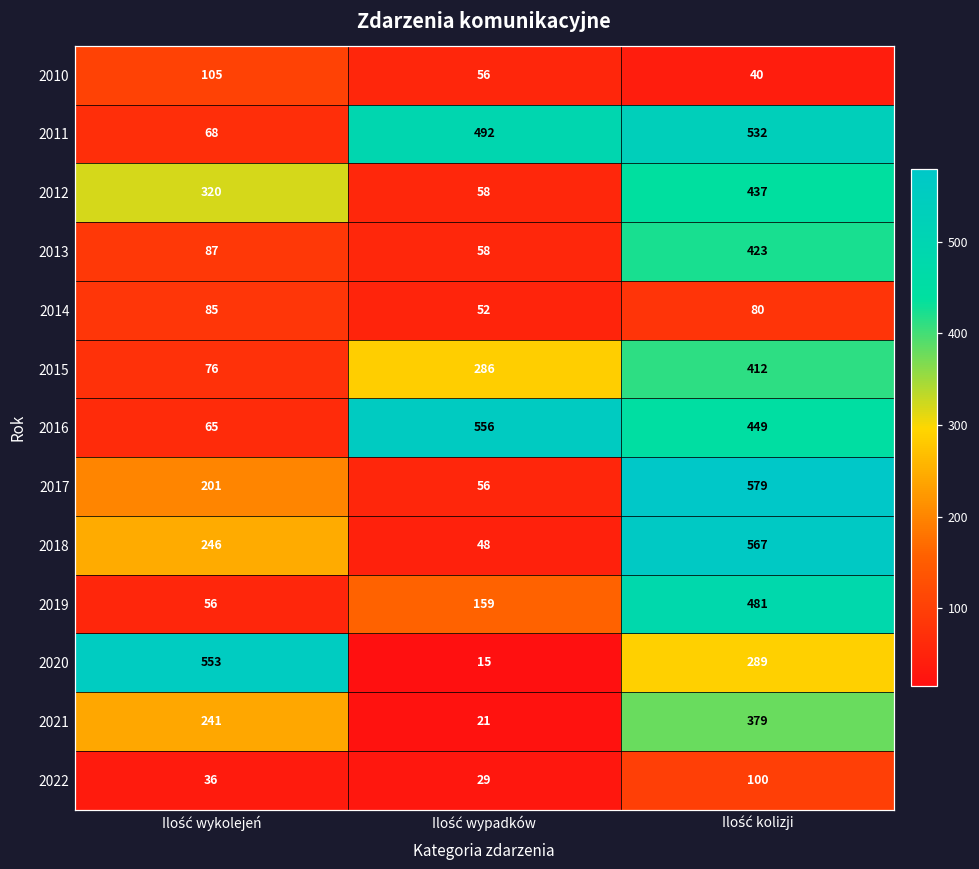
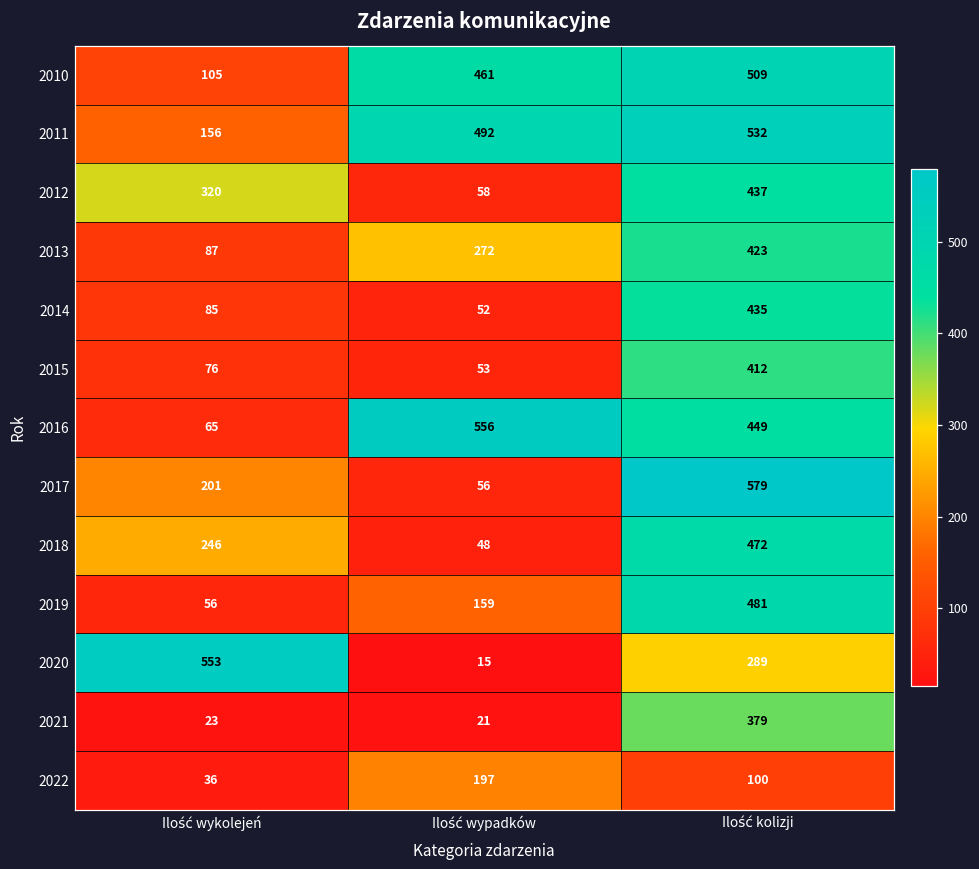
  {
    "2010": {
      "Ilość wykolejeń": 105,
-     "Ilość wypadków": 56,
-     "Ilość kolizji": 40
+     "Ilość wypadków": 461,
+     "Ilość kolizji": 509
    },
    "2011": {
-     "Ilość wykolejeń": 68,
+     "Ilość wykolejeń": 156,
      "Ilość wypadków": 492,
      "Ilość kolizji": 532
    },
    "2012": {
      "Ilość wykolejeń": 320,
      "Ilość wypadków": 58,
      "Ilość kolizji": 437
    },
    "2013": {
      "Ilość wykolejeń": 87,
-     "Ilość wypadków": 58,
+     "Ilość wypadków": 272,
      "Ilość kolizji": 423
    },
    "2014": {
      "Ilość wykolejeń": 85,
      "Ilość wypadków": 52,
-     "Ilość kolizji": 80
+     "Ilość kolizji": 435
    },
    "2015": {
      "Ilość wykolejeń": 76,
-     "Ilość wypadków": 286,
+     "Ilość wypadków": 53,
      "Ilość kolizji": 412
    },
    "2016": {
      "Ilość wykolejeń": 65,
      "Ilość wypadków": 556,
      "Ilość kolizji": 449
    },
    "2017": {
      "Ilość wykolejeń": 201,
      "Ilość wypadków": 56,
      "Ilość kolizji": 579
    },
    "2018": {
      "Ilość wykolejeń": 246,
      "Ilość wypadków": 48,
-     "Ilość kolizji": 567
+     "Ilość kolizji": 472
    },
    "2019": {
      "Ilość wykolejeń": 56,
      "Ilość wypadków": 159,
      "Ilość kolizji": 481
    },
    "2020": {
      "Ilość wykolejeń": 553,
      "Ilość wypadków": 15,
      "Ilość kolizji": 289
    },
    "2021": {
-     "Ilość wykolejeń": 241,
+     "Ilość wykolejeń": 23,
      "Ilość wypadków": 21,
      "Ilość kolizji": 379
    },
    "2022": {
      "Ilość wykolejeń": 36,
-     "Ilość wypadków": 29,
+     "Ilość wypadków": 197,
      "Ilość kolizji": 100
    }
  }
